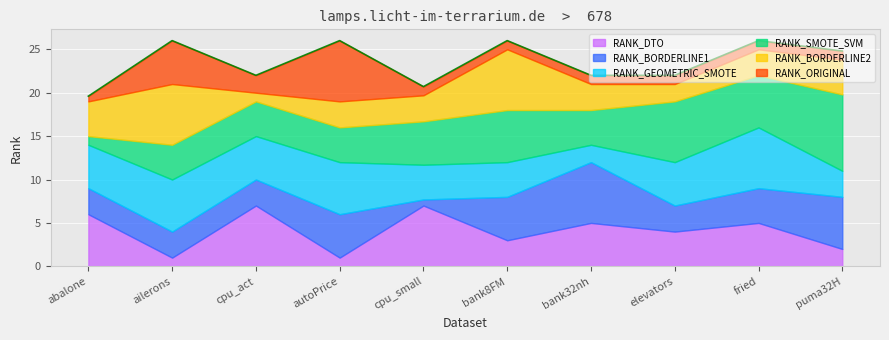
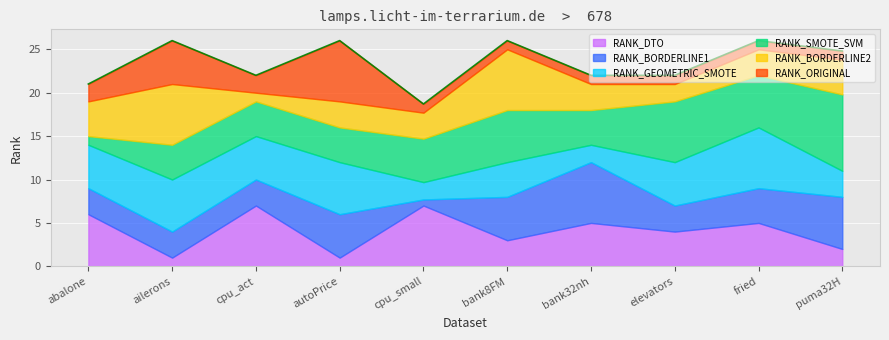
  {
    "RANK_DTO": {
      "abalone": 6,
      "ailerons": 1,
      "cpu_act": 7,
      "autoPrice": 1,
      "cpu_small": 7,
      "bank8FM": 3,
      "bank32nh": 5,
      "elevators": 4,
      "fried": 5,
      "puma32H": 2
    },
    "RANK_BORDERLINE1": {
      "abalone": 3,
      "ailerons": 3,
      "cpu_act": 3,
      "autoPrice": 5,
      "cpu_small": 1,
      "bank8FM": 5,
      "bank32nh": 7,
      "elevators": 3,
      "fried": 4,
      "puma32H": 6
    },
    "RANK_GEOMETRIC_SMOTE": {
      "abalone": 5,
      "ailerons": 6,
      "cpu_act": 5,
      "autoPrice": 6,
-     "cpu_small": 4,
+     "cpu_small": 2,
      "bank8FM": 4,
      "bank32nh": 2,
      "elevators": 5,
      "fried": 7,
      "puma32H": 3
    },
    "RANK_SMOTE_SVM": {
      "abalone": 1,
      "ailerons": 4,
      "cpu_act": 4,
      "autoPrice": 4,
      "cpu_small": 5,
      "bank8FM": 6,
      "bank32nh": 4,
      "elevators": 7,
      "puma32H": 9
    },
    "RANK_BORDERLINE2": {
      "abalone": 4,
      "ailerons": 7,
      "cpu_act": 1,
      "autoPrice": 3,
      "cpu_small": 3,
      "bank8FM": 7,
      "bank32nh": 3,
      "elevators": 2
    },
    "RANK_ORIGINAL": {
-     "abalone": 1,
+     "abalone": 2,
      "ailerons": 5,
      "cpu_act": 2,
      "autoPrice": 7,
      "cpu_small": 1,
      "bank8FM": 1
    }
  }
